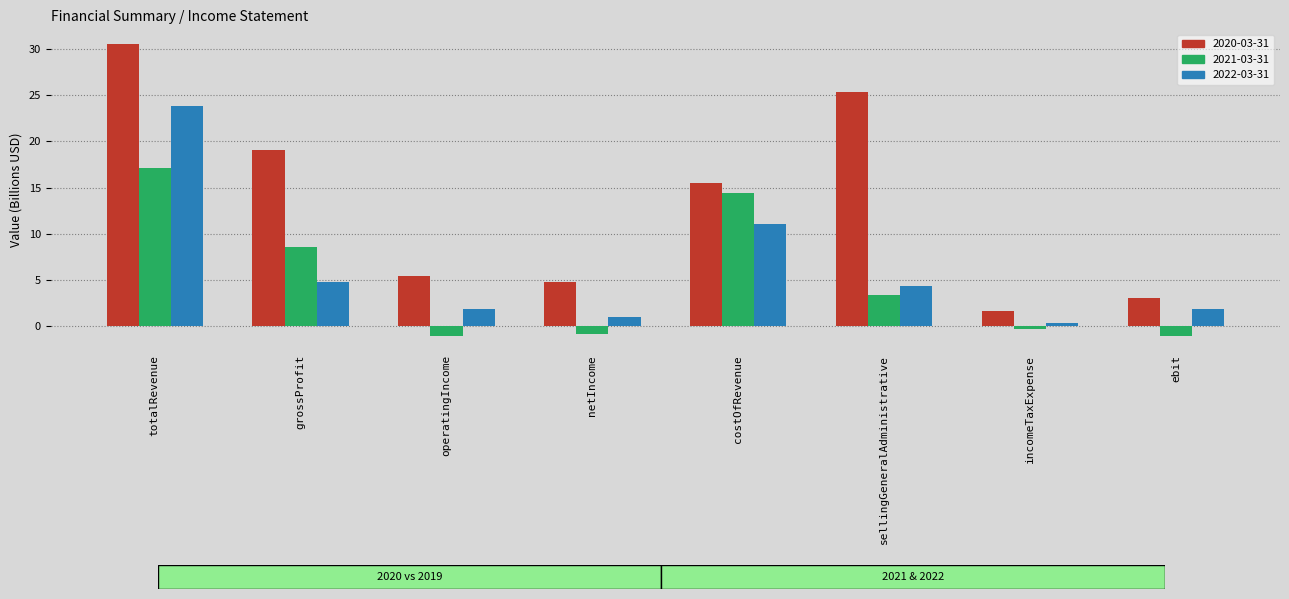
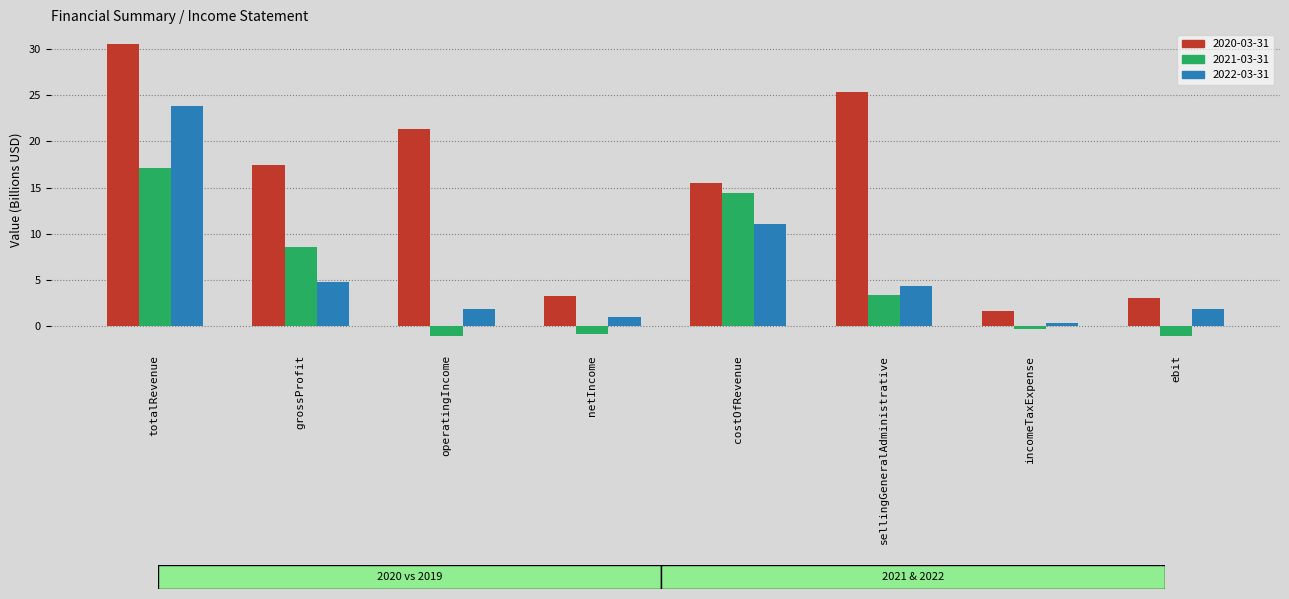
  {
    "2020-03-31": {
      "totalRevenue": 31,
-     "grossProfit": 19,
-     "operatingIncome": 5,
-     "netIncome": 5,
+     "grossProfit": 17,
+     "operatingIncome": 21,
+     "netIncome": 3,
      "costOfRevenue": 15,
      "sellingGeneralAdministrative": 25,
      "incomeTaxExpense": 2,
      "ebit": 3
    },
    "2021-03-31": {
      "totalRevenue": 17,
      "grossProfit": 9,
      "operatingIncome": -1,
      "netIncome": -1,
      "costOfRevenue": 14,
      "sellingGeneralAdministrative": 3,
      "incomeTaxExpense": 0,
      "ebit": -1
    },
    "2022-03-31": {
      "totalRevenue": 24,
      "grossProfit": 5,
      "operatingIncome": 2,
      "netIncome": 1,
      "costOfRevenue": 11,
      "sellingGeneralAdministrative": 4,
      "incomeTaxExpense": 0,
      "ebit": 2
    }
  }
